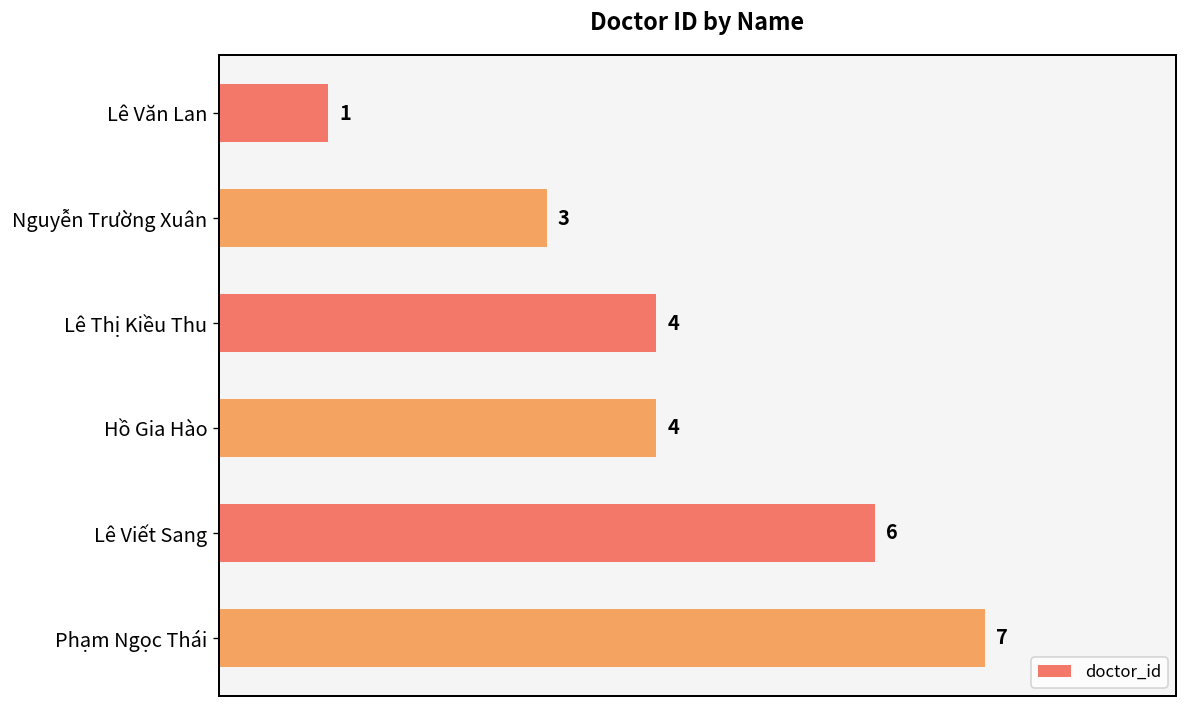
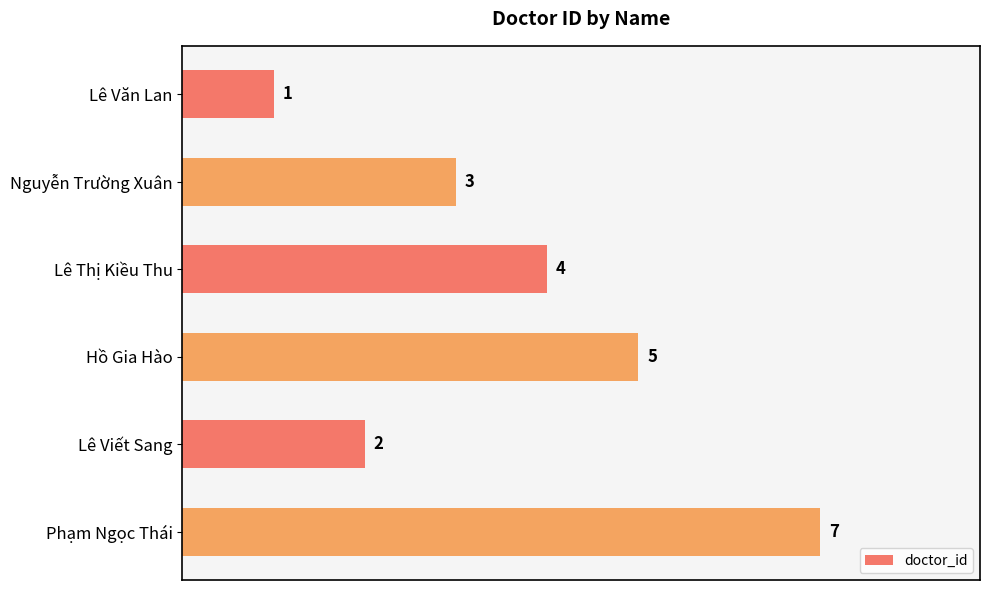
  {
    "Lê Văn Lan": 1,
    "Nguyễn Trường Xuân": 3,
    "Lê Thị Kiều Thu": 4,
-   "Hồ Gia Hào": 4,
-   "Lê Viết Sang": 6,
+   "Hồ Gia Hào": 5,
+   "Lê Viết Sang": 2,
    "Phạm Ngọc Thái": 7
  }
